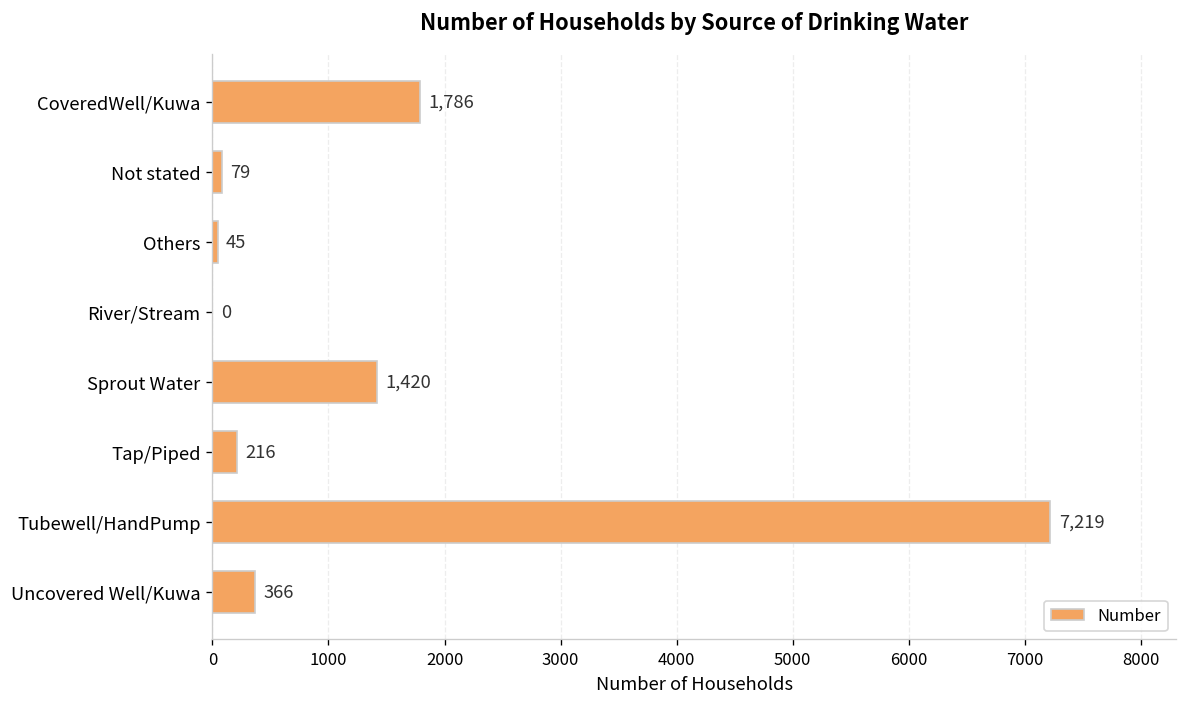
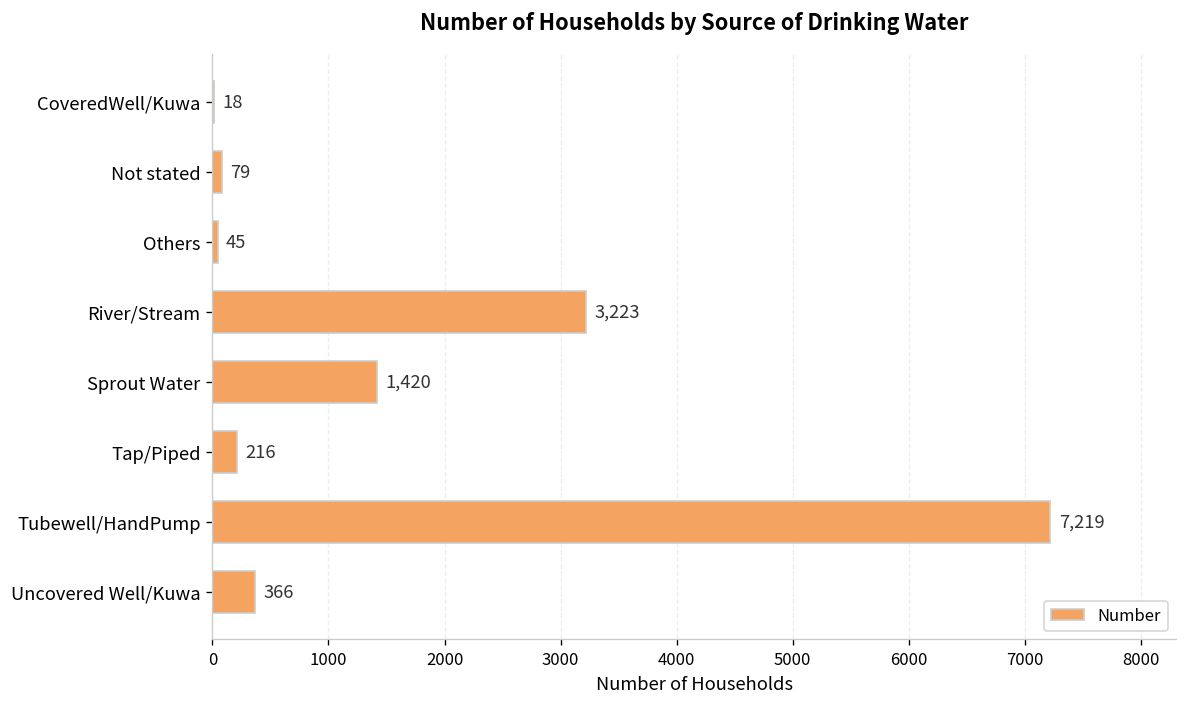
  {
-   "CoveredWell/Kuwa": "1,786",
+   "CoveredWell/Kuwa": "18",
    "Not stated": "79",
    "Others": "45",
-   "River/Stream": "0",
+   "River/Stream": "3,223",
    "Sprout Water": "1,420",
    "Tap/Piped": "216",
    "Tubewell/HandPump": "7,219",
    "Uncovered Well/Kuwa": "366"
  }
